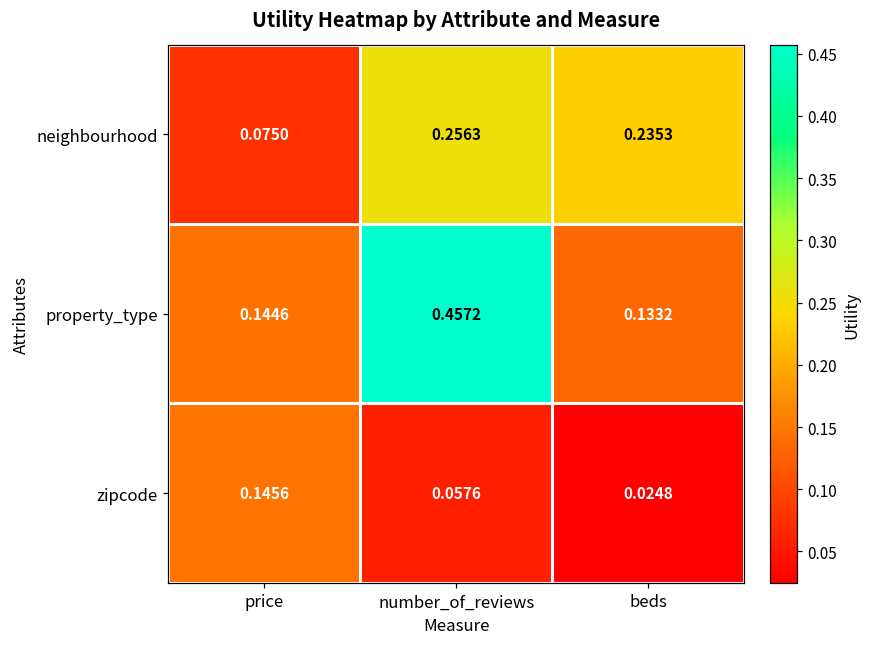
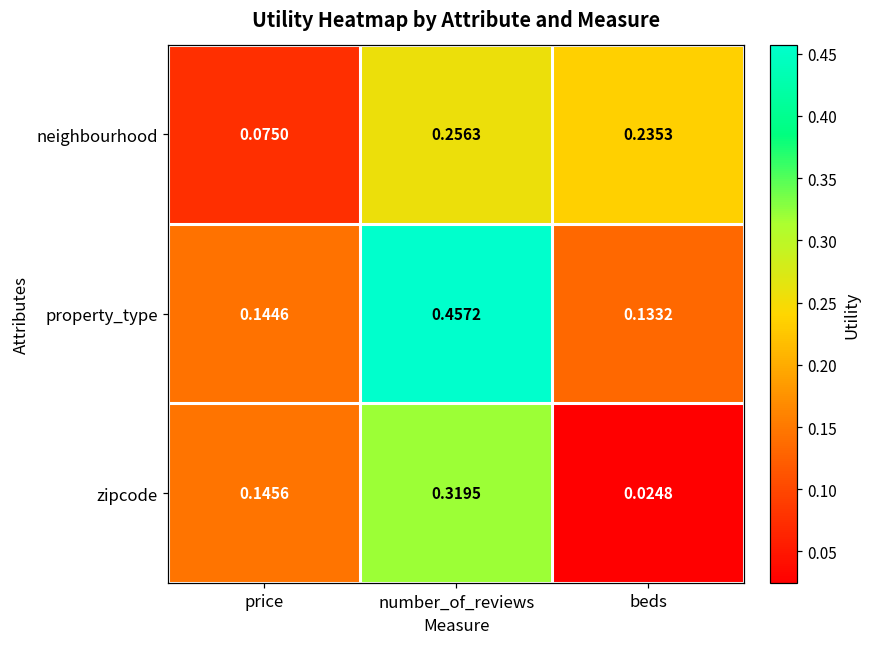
  {
    "neighbourhood": {
      "price": 0.0750,
      "number_of_reviews": 0.2563,
      "beds": 0.2353
    },
    "property_type": {
      "price": 0.1446,
      "number_of_reviews": 0.4572,
      "beds": 0.1332
    },
    "zipcode": {
      "price": 0.1456,
-     "number_of_reviews": 0.0576,
+     "number_of_reviews": 0.3195,
      "beds": 0.0248
    }
  }
